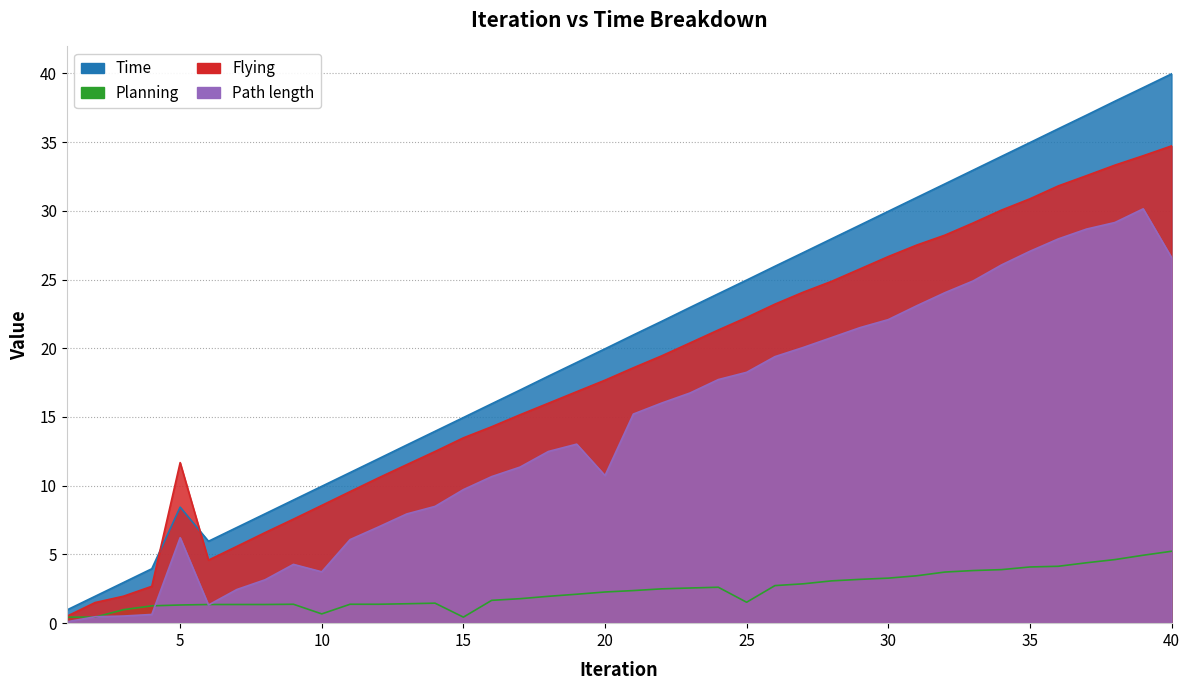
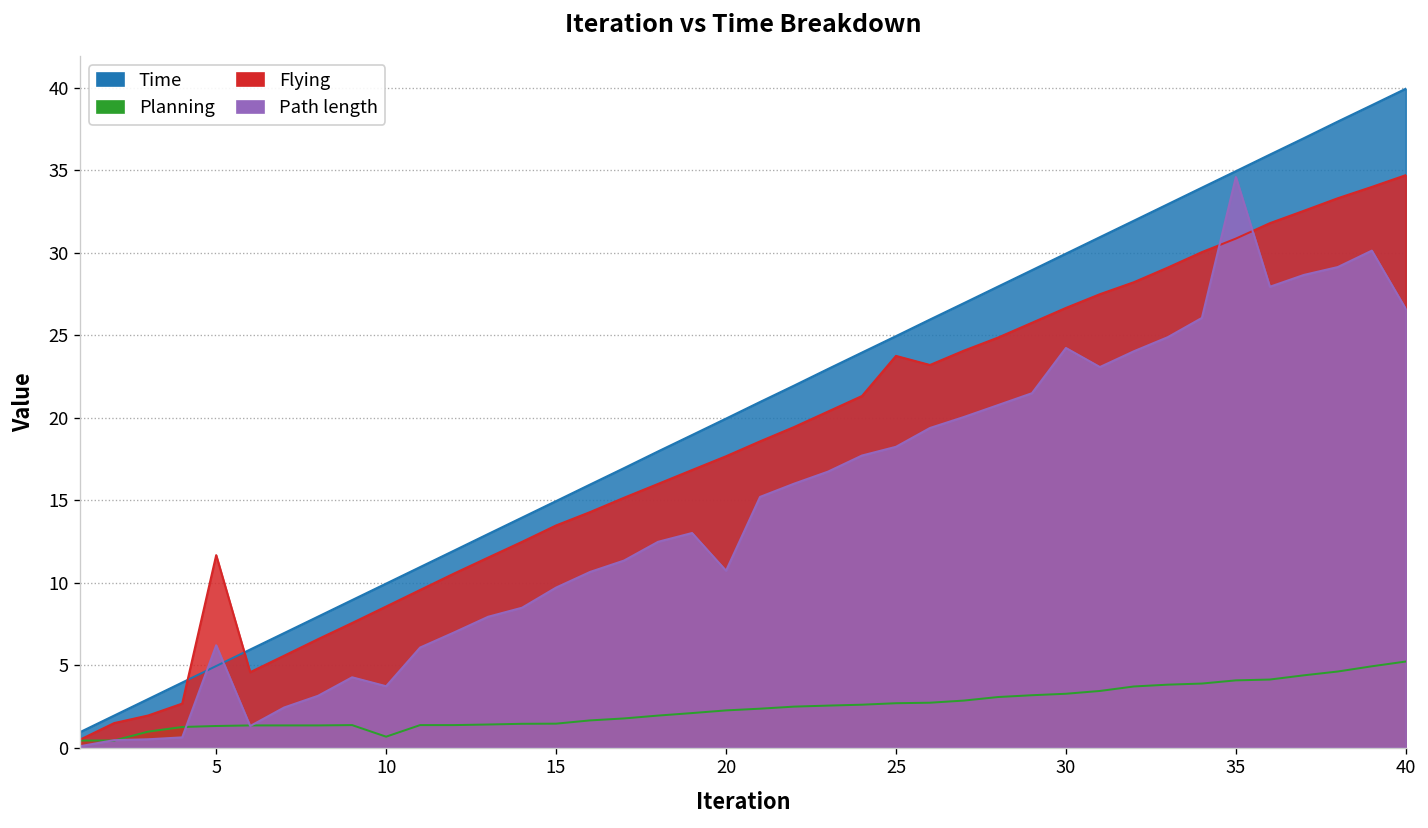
  {
    "Time": {
-     "5": 8.4,
+     "5": 5.0,
      "10": 10.0,
      "15": 15.0,
      "20": 20.0,
      "25": 25.0,
      "30": 30.0,
      "35": 35.0,
      "40": 40.0
    },
    "Planning": {
      "5": 1.3,
      "10": 0.7,
-     "15": 0.4,
+     "15": 1.5,
      "20": 2.3,
-     "25": 1.5,
+     "25": 2.7,
      "30": 3.3,
      "35": 4.1,
      "40": 5.2
    },
    "Flying": {
      "5": 11.7,
      "10": 8.6,
      "15": 13.5,
      "20": 17.7,
-     "25": 22.2,
+     "25": 23.8,
      "30": 26.7,
      "35": 30.9,
      "40": 34.7
    },
    "Path length": {
      "5": 6.2,
      "10": 3.7,
      "15": 9.7,
      "20": 10.7,
      "25": 18.2,
-     "30": 22.1,
-     "35": 27.1,
+     "30": 24.2,
+     "35": 34.6,
      "40": 26.6
    }
  }
